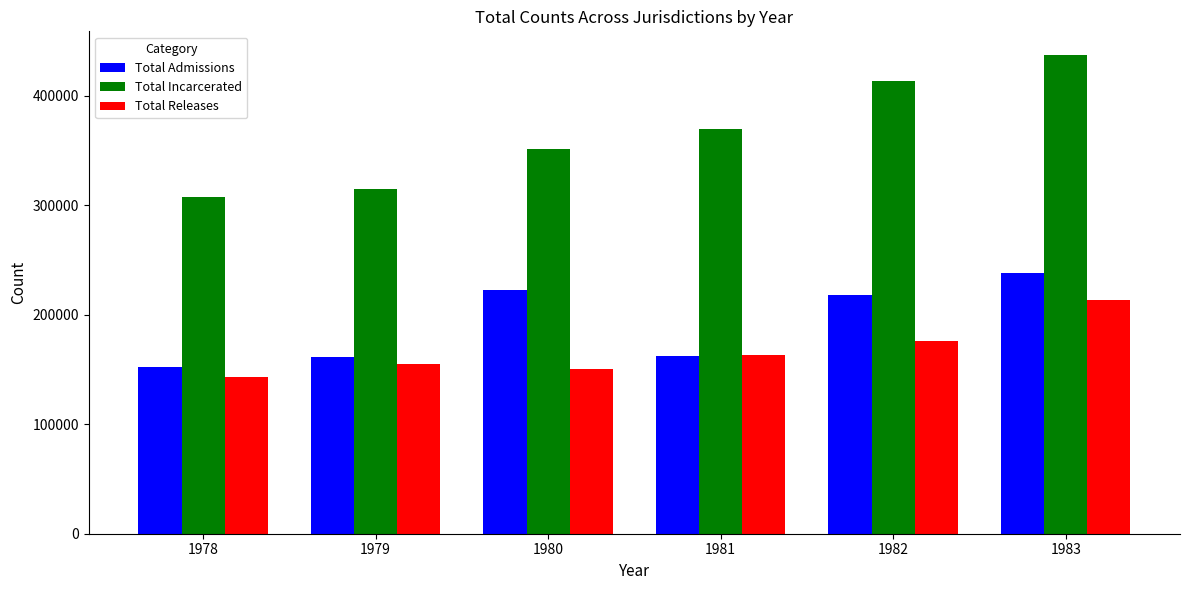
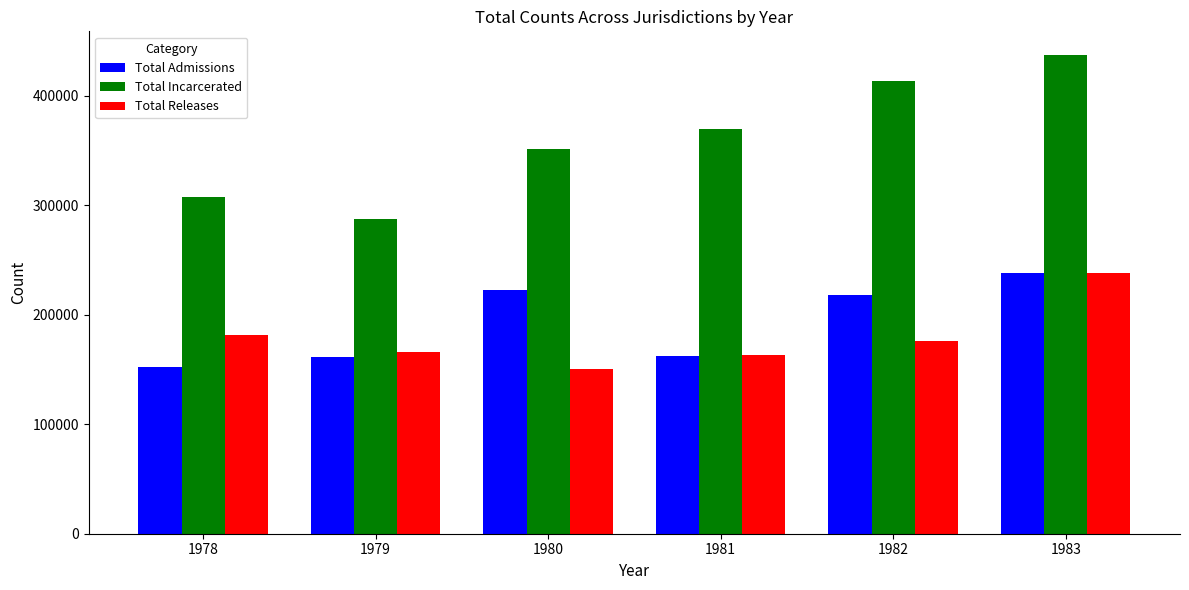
  {
    "Total Admissions": {
      "1978": 152000,
      "1979": 161000,
      "1980": 223000,
      "1981": 162000,
      "1982": 218000,
      "1983": 238000
    },
    "Total Incarcerated": {
      "1978": 307000,
-     "1979": 314000,
+     "1979": 288000,
      "1980": 351000,
      "1981": 370000,
      "1982": 414000,
      "1983": 437000
    },
    "Total Releases": {
-     "1978": 143000,
-     "1979": 155000,
+     "1978": 181000,
+     "1979": 166000,
      "1980": 151000,
      "1981": 163000,
      "1982": 176000,
-     "1983": 213000
+     "1983": 238000
    }
  }
